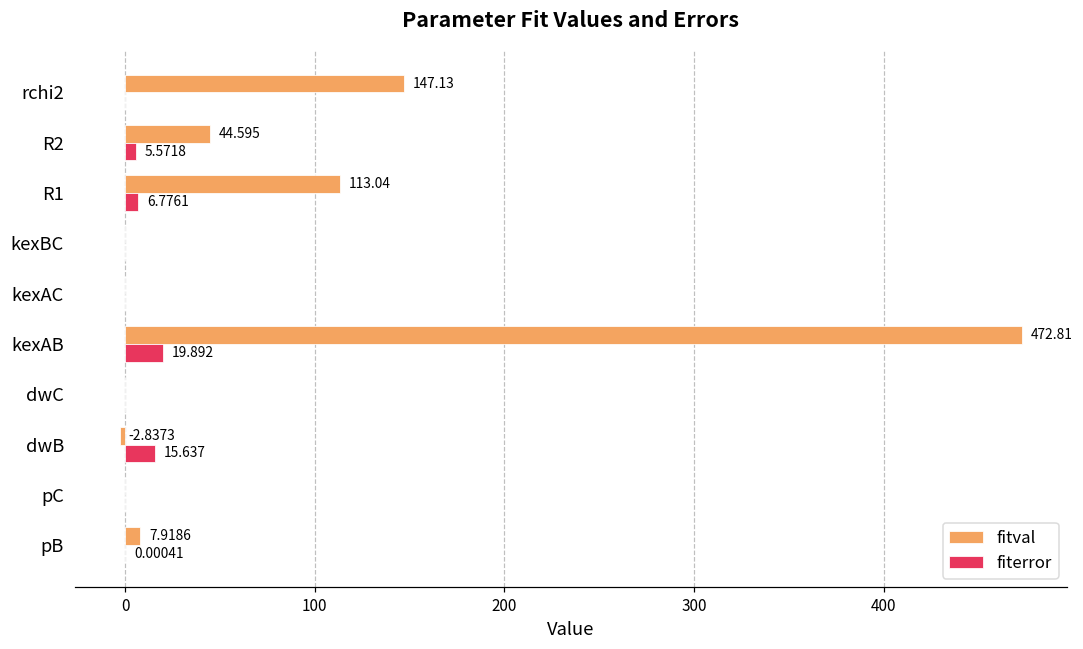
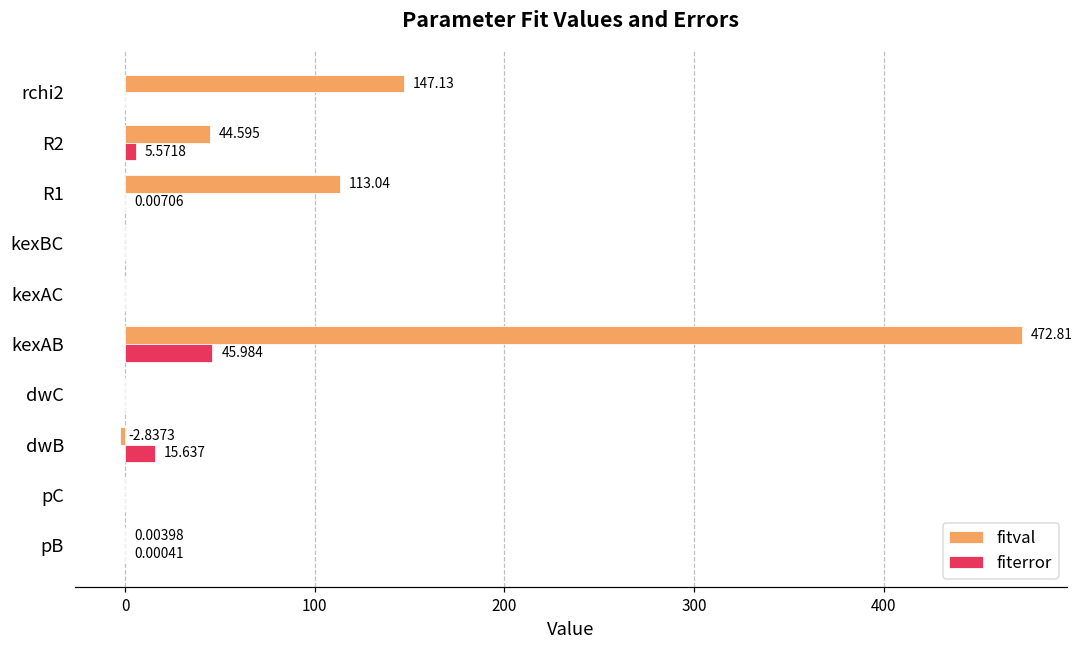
  {
    "fitval": {
      "rchi2": 147.13,
      "R2": 44.595,
      "R1": 113.04,
      "kexAB": 472.81,
      "dwB": -2.8373,
-     "pB": 7.9186
+     "pB": 0.00398
    },
    "fiterror": {
      "R2": 5.5718,
-     "R1": 6.7761,
-     "kexAB": 19.892,
+     "R1": 0.00706,
+     "kexAB": 45.984,
      "dwB": 15.637,
      "pB": 0.00041
    }
  }
